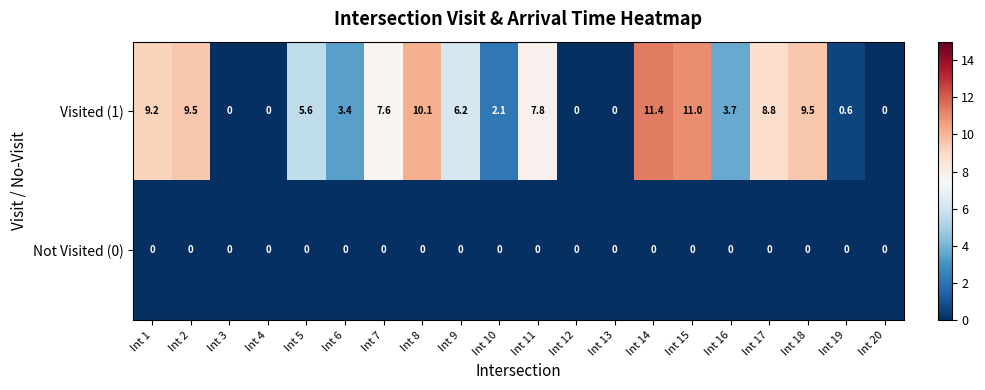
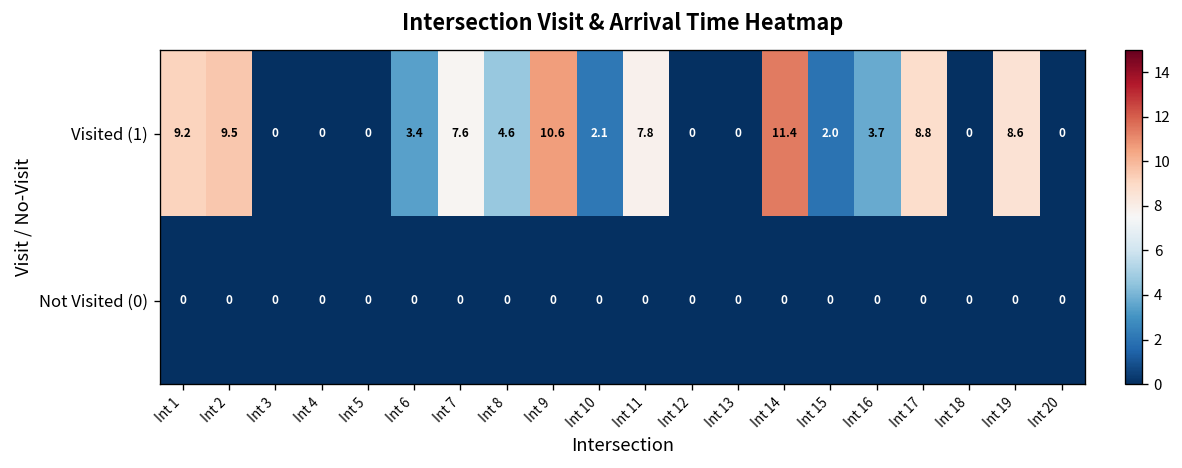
  {
    "Visited (1)": {
      "Int 1": 9.2,
      "Int 2": 9.5,
      "Int 3": 0,
      "Int 4": 0,
-     "Int 5": 5.6,
+     "Int 5": 0,
      "Int 6": 3.4,
      "Int 7": 7.6,
-     "Int 8": 10.1,
-     "Int 9": 6.2,
+     "Int 8": 4.6,
+     "Int 9": 10.6,
      "Int 10": 2.1,
      "Int 11": 7.8,
      "Int 12": 0,
      "Int 13": 0,
      "Int 14": 11.4,
-     "Int 15": 11.0,
+     "Int 15": 2.0,
      "Int 16": 3.7,
      "Int 17": 8.8,
-     "Int 18": 9.5,
-     "Int 19": 0.6,
+     "Int 18": 0,
+     "Int 19": 8.6,
      "Int 20": 0
    },
    "Not Visited (0)": {
      "Int 1": 0,
      "Int 2": 0,
      "Int 3": 0,
      "Int 4": 0,
      "Int 5": 0,
      "Int 6": 0,
      "Int 7": 0,
      "Int 8": 0,
      "Int 9": 0,
      "Int 10": 0,
      "Int 11": 0,
      "Int 12": 0,
      "Int 13": 0,
      "Int 14": 0,
      "Int 15": 0,
      "Int 16": 0,
      "Int 17": 0,
      "Int 18": 0,
      "Int 19": 0,
      "Int 20": 0
    }
  }
